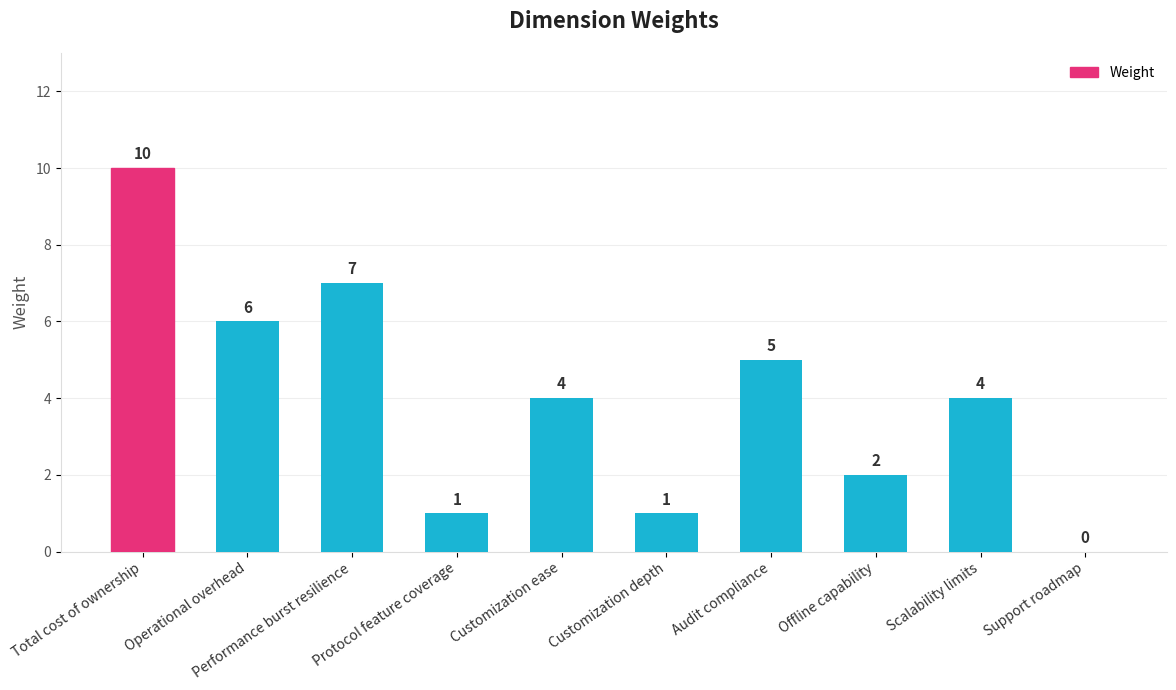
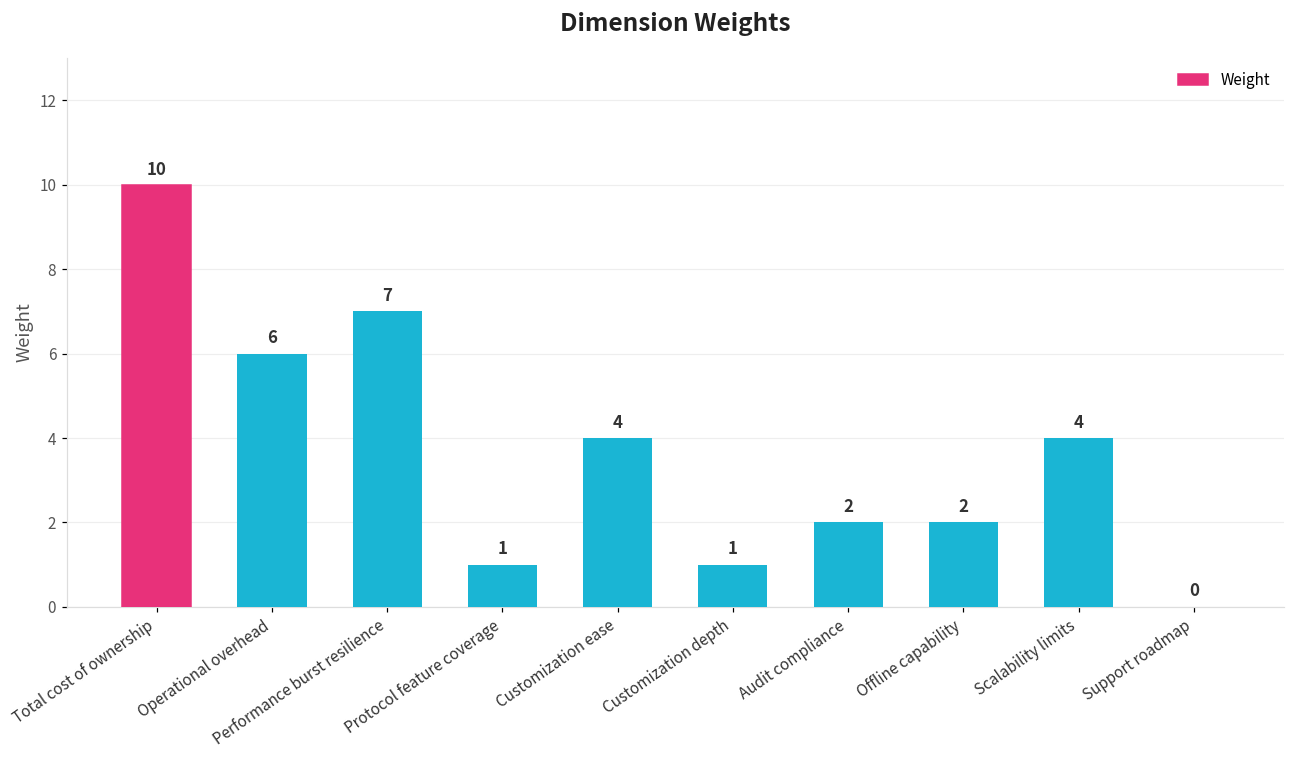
  {
    "Total cost of ownership": 10,
    "Operational overhead": 6,
    "Performance burst resilience": 7,
    "Protocol feature coverage": 1,
    "Customization ease": 4,
    "Customization depth": 1,
-   "Audit compliance": 5,
+   "Audit compliance": 2,
    "Offline capability": 2,
    "Scalability limits": 4,
    "Support roadmap": 0
  }
